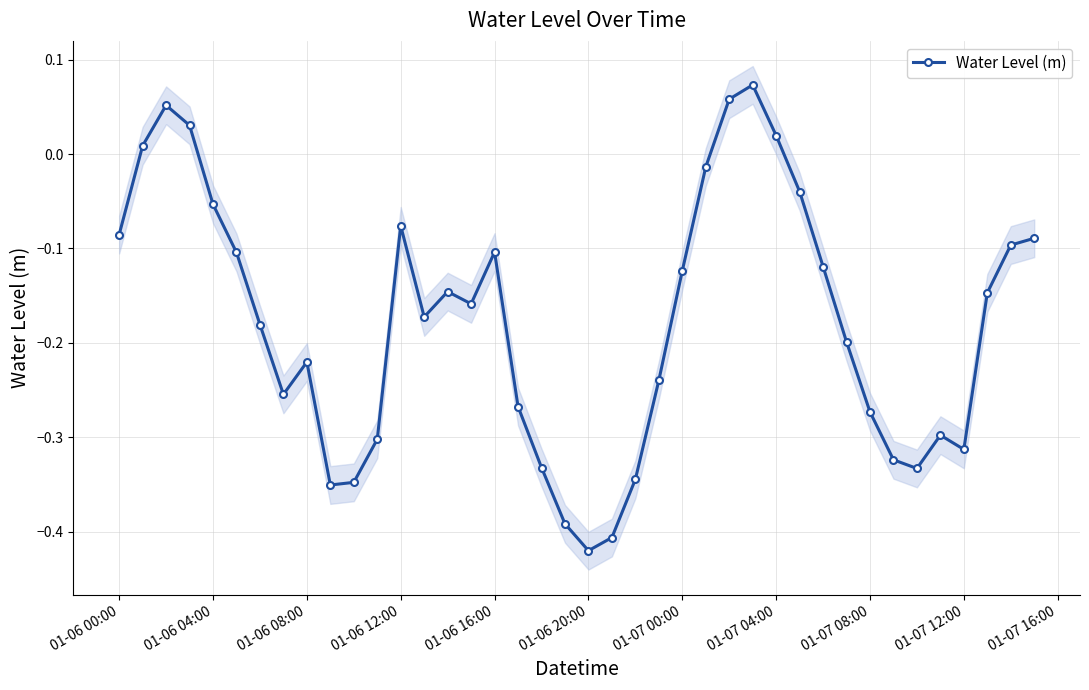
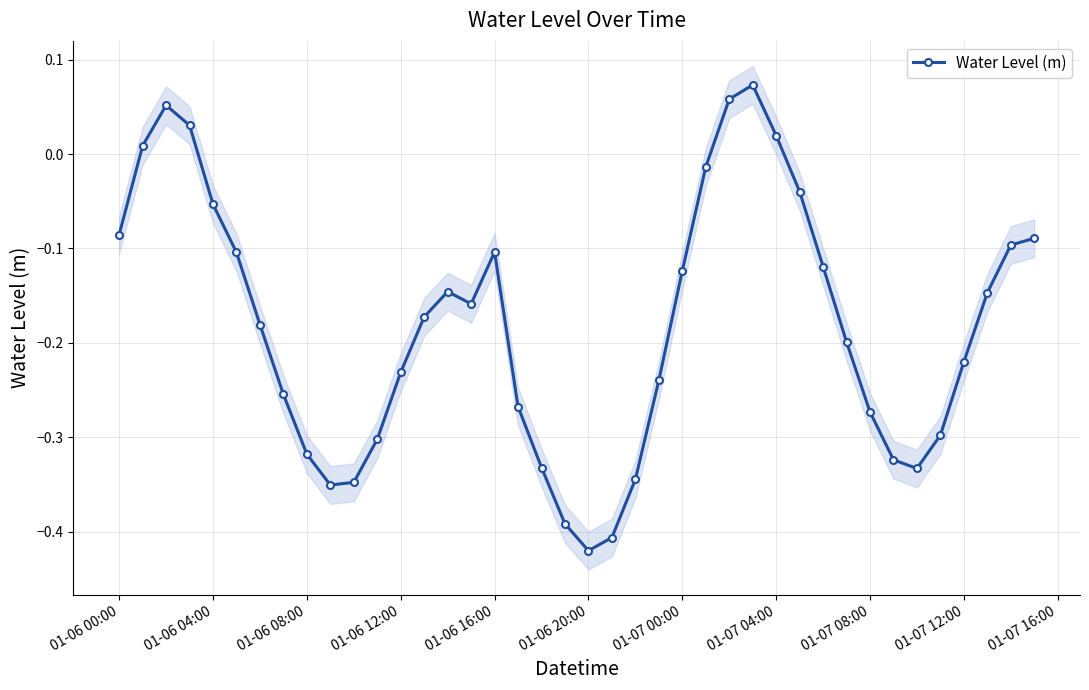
  {
    "Water Level (m)": {
      "01-06 00:00": -0.09,
      "01-06 04:00": -0.05,
-     "01-06 08:00": -0.22,
-     "01-06 12:00": -0.08,
+     "01-06 08:00": -0.32,
+     "01-06 12:00": -0.23,
      "01-06 16:00": -0.10,
      "01-06 20:00": -0.42,
      "01-07 00:00": -0.12,
      "01-07 04:00": 0.02,
      "01-07 08:00": -0.27,
-     "01-07 12:00": -0.31
+     "01-07 12:00": -0.22
    }
  }
